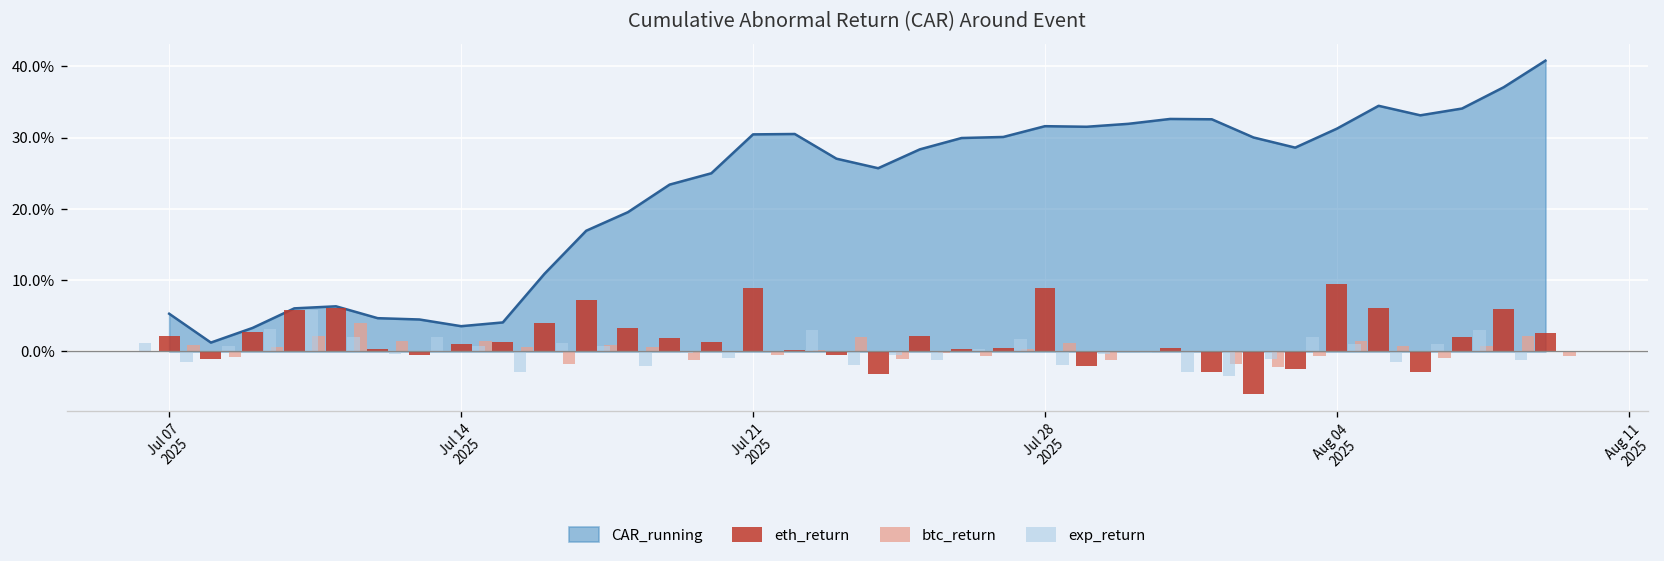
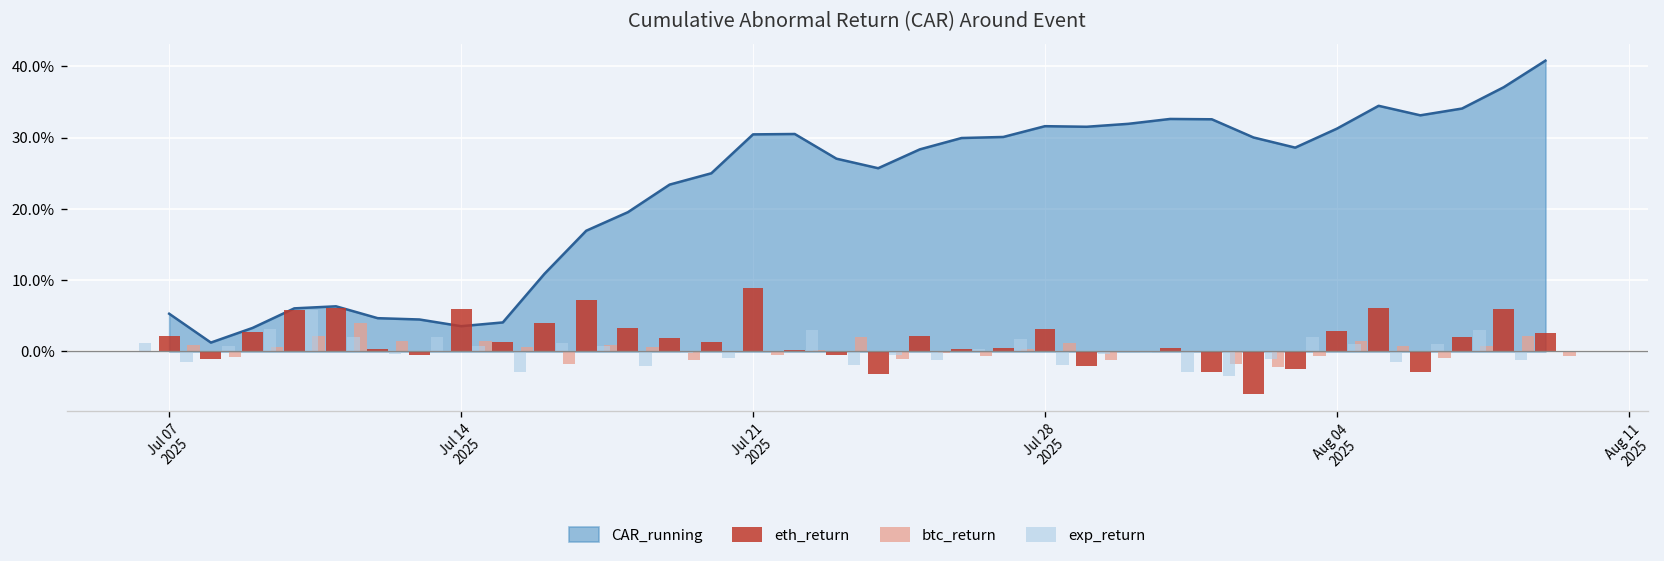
  {
    "CAR_running": {
      "Jul 07 2025": "5%",
      "Jul 14 2025": "4%",
      "Jul 21 2025": "30%",
      "Jul 28 2025": "32%",
      "Aug 04 2025": "31%"
    },
    "eth_return": {
      "Jul 07 2025": "2%",
-     "Jul 14 2025": "1%",
+     "Jul 14 2025": "6%",
      "Jul 21 2025": "9%",
-     "Jul 28 2025": "9%",
-     "Aug 04 2025": "10%"
+     "Jul 28 2025": "3%",
+     "Aug 04 2025": "3%"
    }
  }
